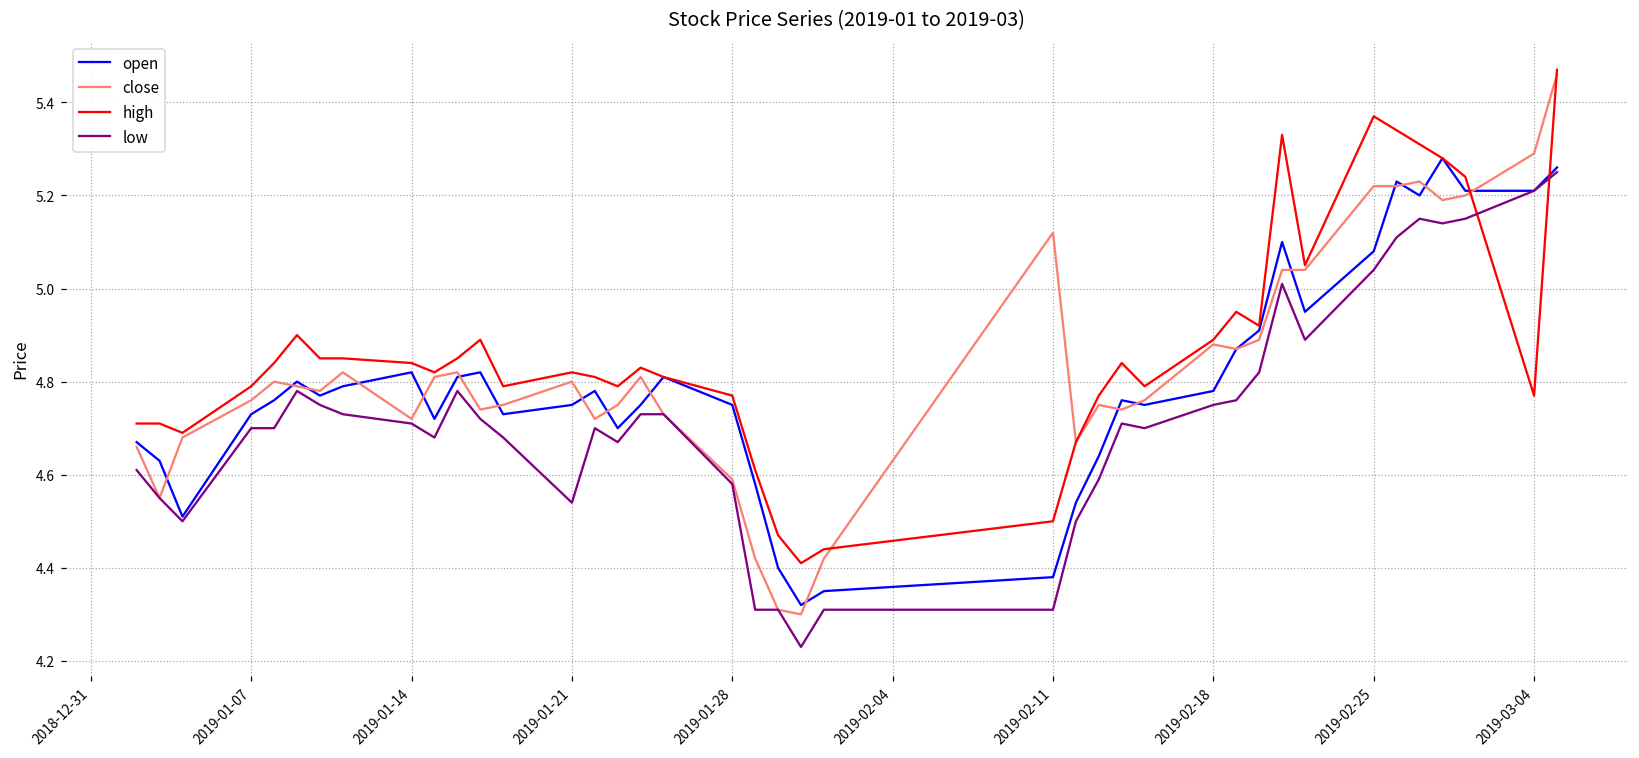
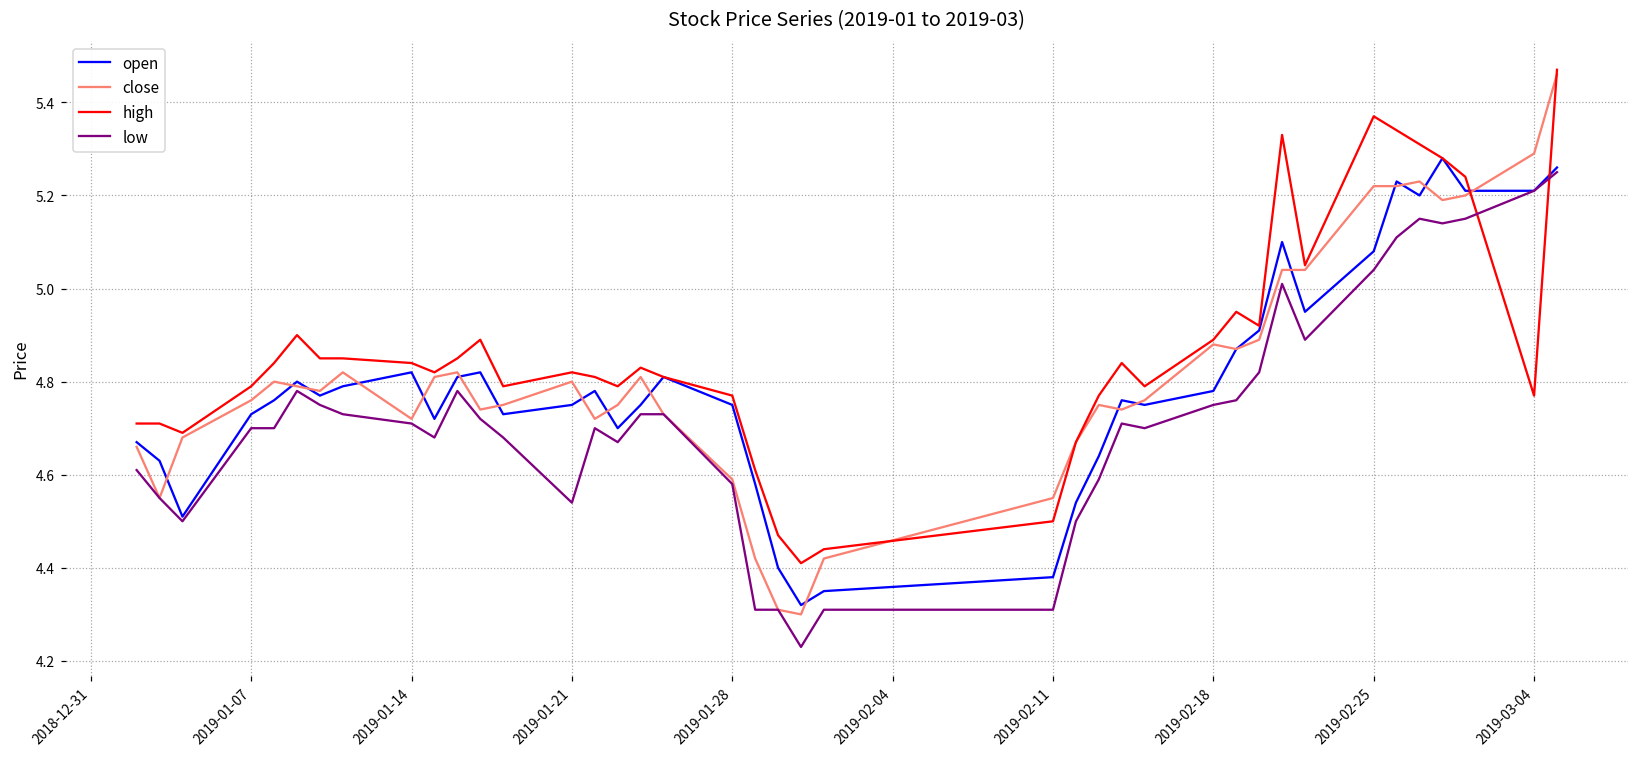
  {
    "open": {
      "2019-01-07": 4.73,
      "2019-01-14": 4.82,
      "2019-01-21": 4.75,
      "2019-01-28": 4.75,
      "2019-02-11": 4.38,
      "2019-02-18": 4.78,
      "2019-02-25": 5.08
    },
    "close": {
      "2019-01-07": 4.76,
      "2019-01-14": 4.72,
      "2019-01-21": 4.80,
      "2019-01-28": 4.59,
-     "2019-02-11": 5.12,
+     "2019-02-11": 4.55,
      "2019-02-18": 4.88,
      "2019-02-25": 5.22,
      "2019-03-04": 5.29
    },
    "high": {
      "2019-01-07": 4.79,
      "2019-01-14": 4.84,
      "2019-01-21": 4.82,
      "2019-01-28": 4.77,
      "2019-02-11": 4.50,
      "2019-02-18": 4.89,
      "2019-02-25": 5.37,
      "2019-03-04": 4.77
    },
    "low": {
      "2019-01-07": 4.70,
      "2019-01-14": 4.71,
      "2019-01-21": 4.54,
      "2019-01-28": 4.58,
      "2019-02-11": 4.31,
      "2019-02-18": 4.75,
      "2019-02-25": 5.04
    }
  }
